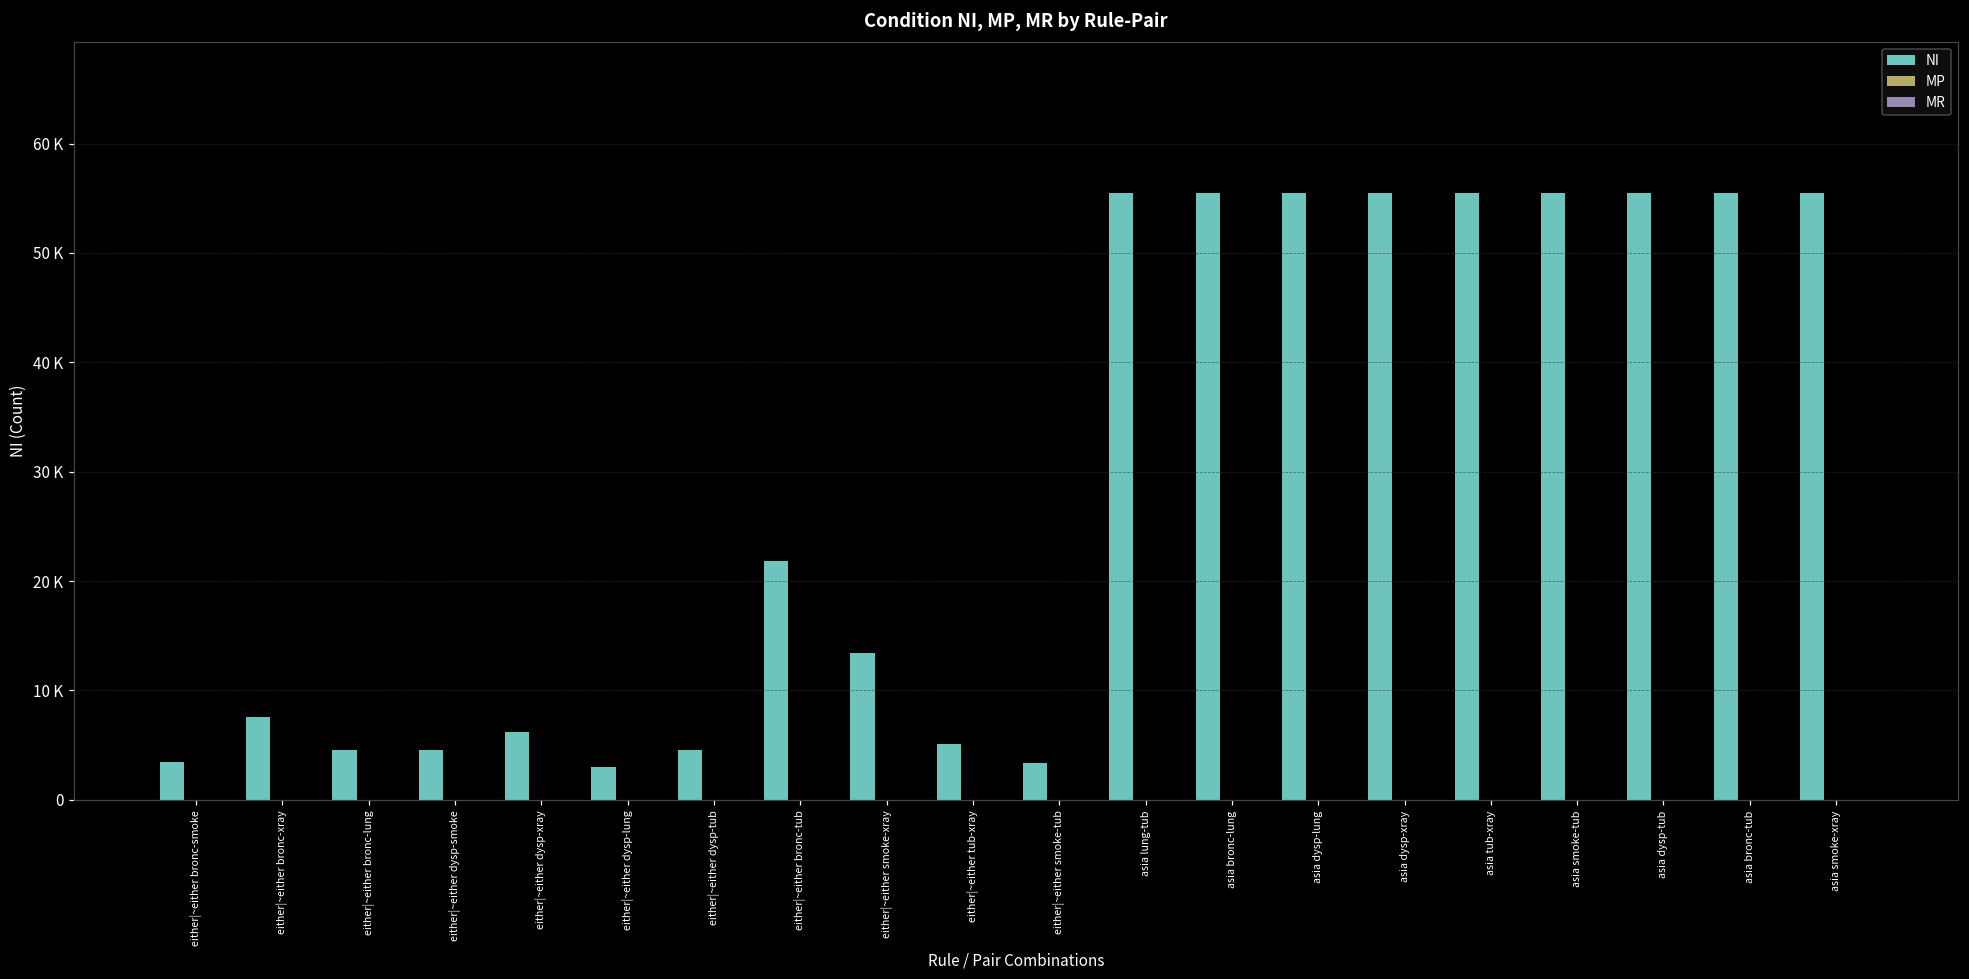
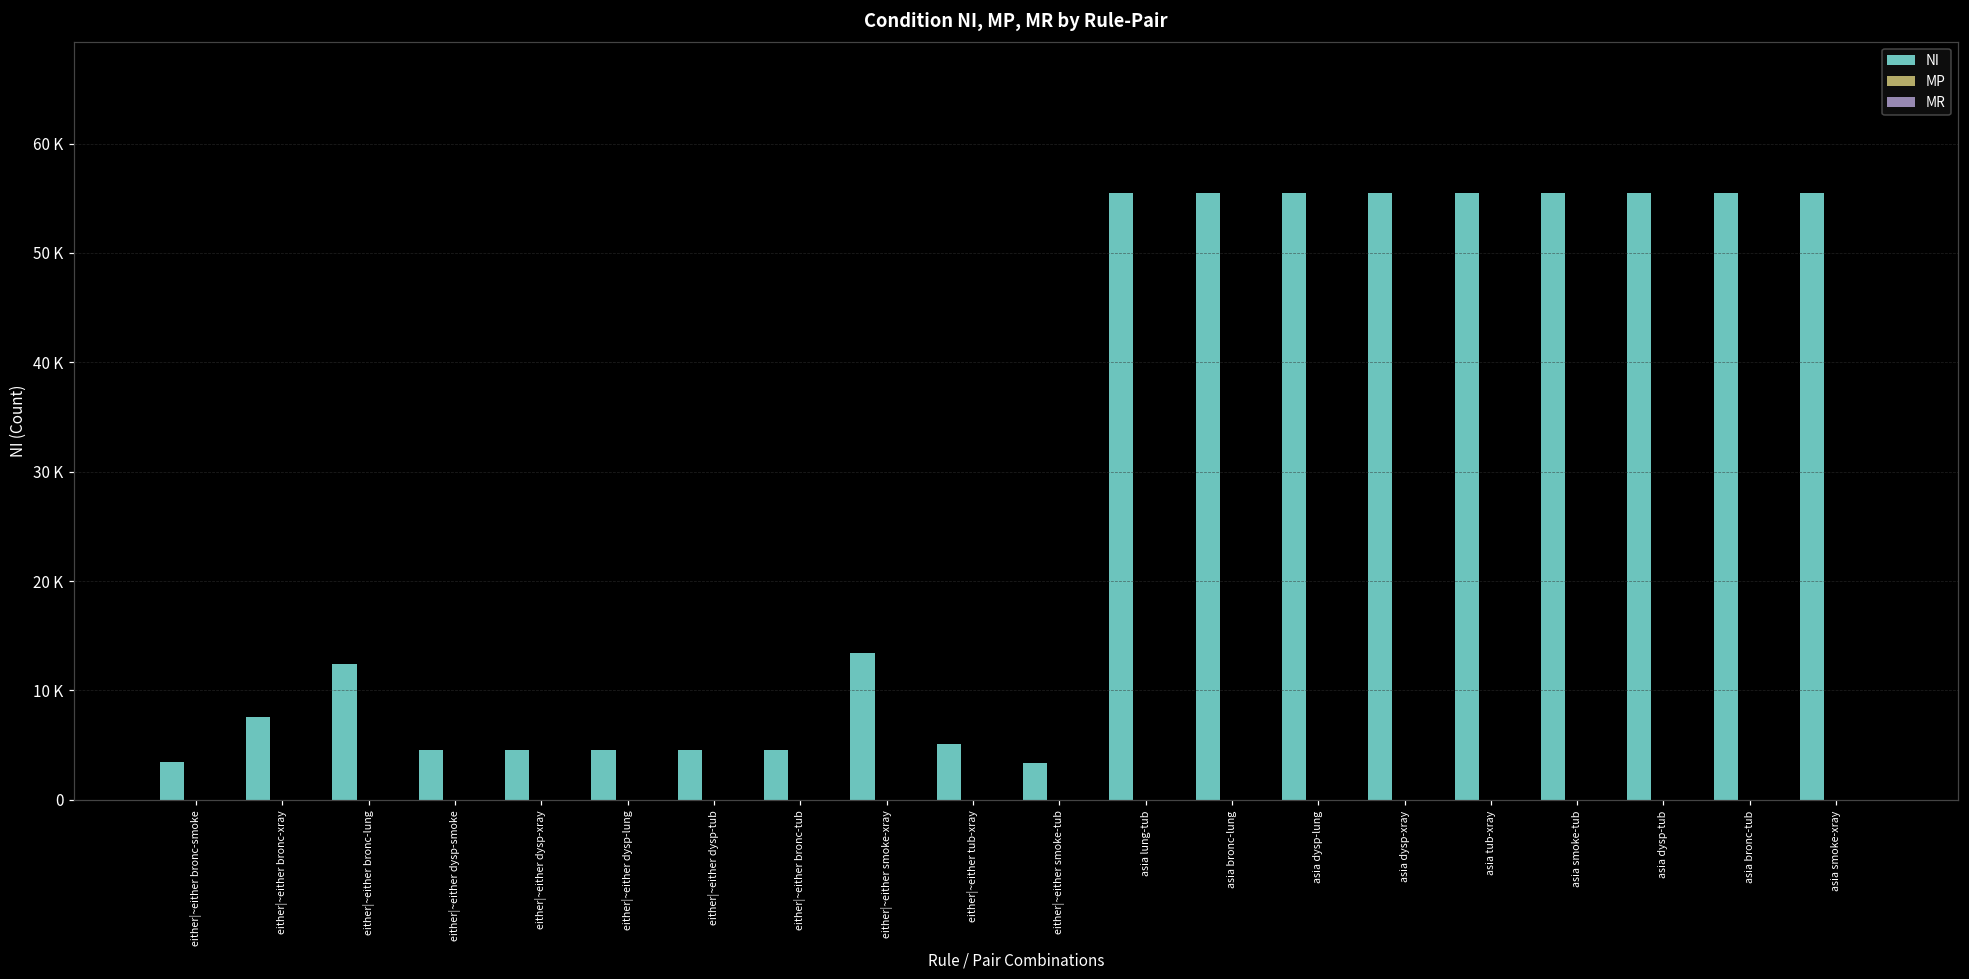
  {
    "NI": {
      "either|~either bronc-smoke": 3000,
      "either|~either bronc-xray": 8000,
-     "either|~either bronc-lung": 5000,
+     "either|~either bronc-lung": 12000,
      "either|~either dysp-smoke": 5000,
-     "either|~either dysp-xray": 6000,
-     "either|~either dysp-lung": 3000,
+     "either|~either dysp-xray": 5000,
+     "either|~either dysp-lung": 5000,
      "either|~either dysp-tub": 5000,
-     "either|~either bronc-tub": 22000,
+     "either|~either bronc-tub": 5000,
      "either|~either smoke-xray": 13000,
      "either|~either tub-xray": 5000,
      "either|~either smoke-tub": 3000,
      "asia lung-tub": 55000,
      "asia bronc-lung": 55000,
      "asia dysp-lung": 55000,
      "asia dysp-xray": 55000,
      "asia tub-xray": 55000,
      "asia smoke-tub": 55000,
      "asia dysp-tub": 55000,
      "asia bronc-tub": 55000,
      "asia smoke-xray": 55000
    }
  }
